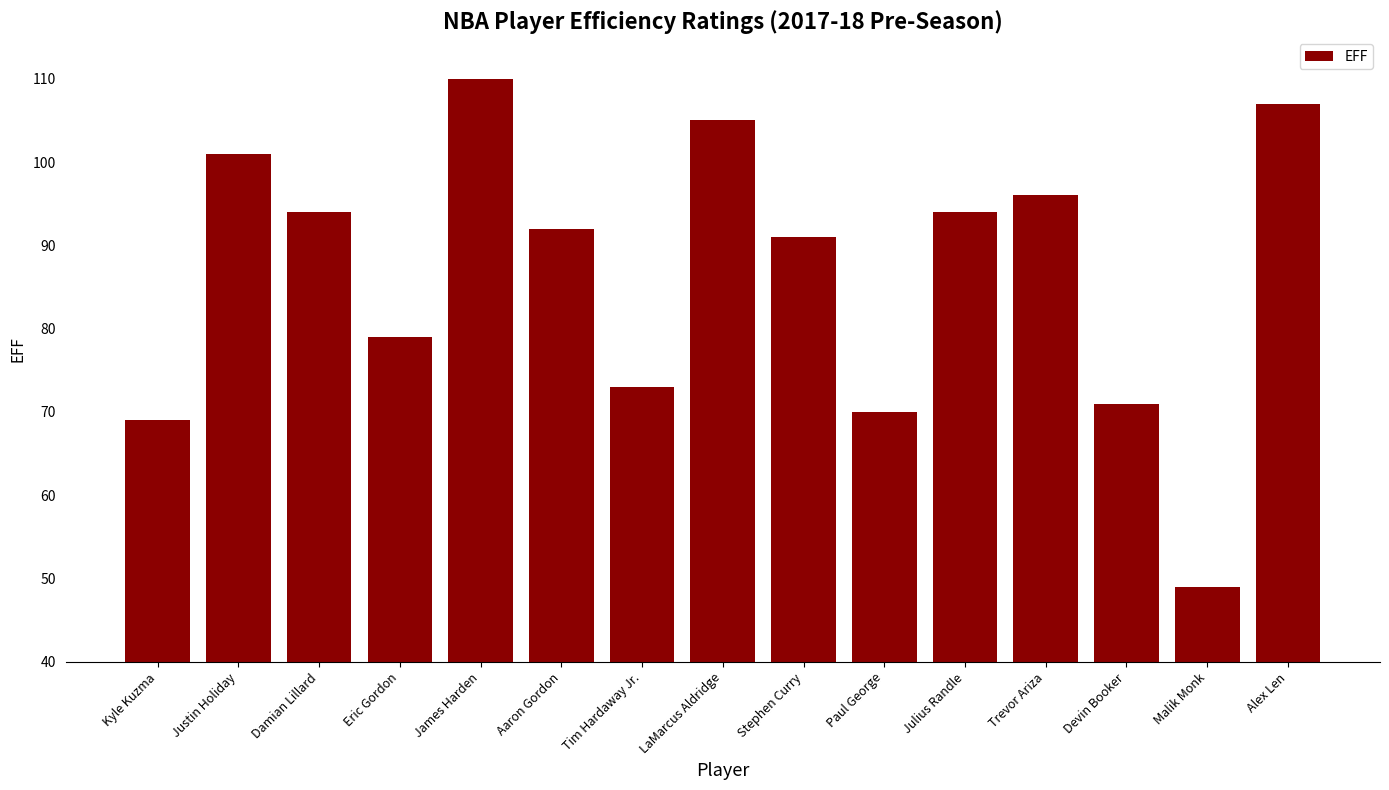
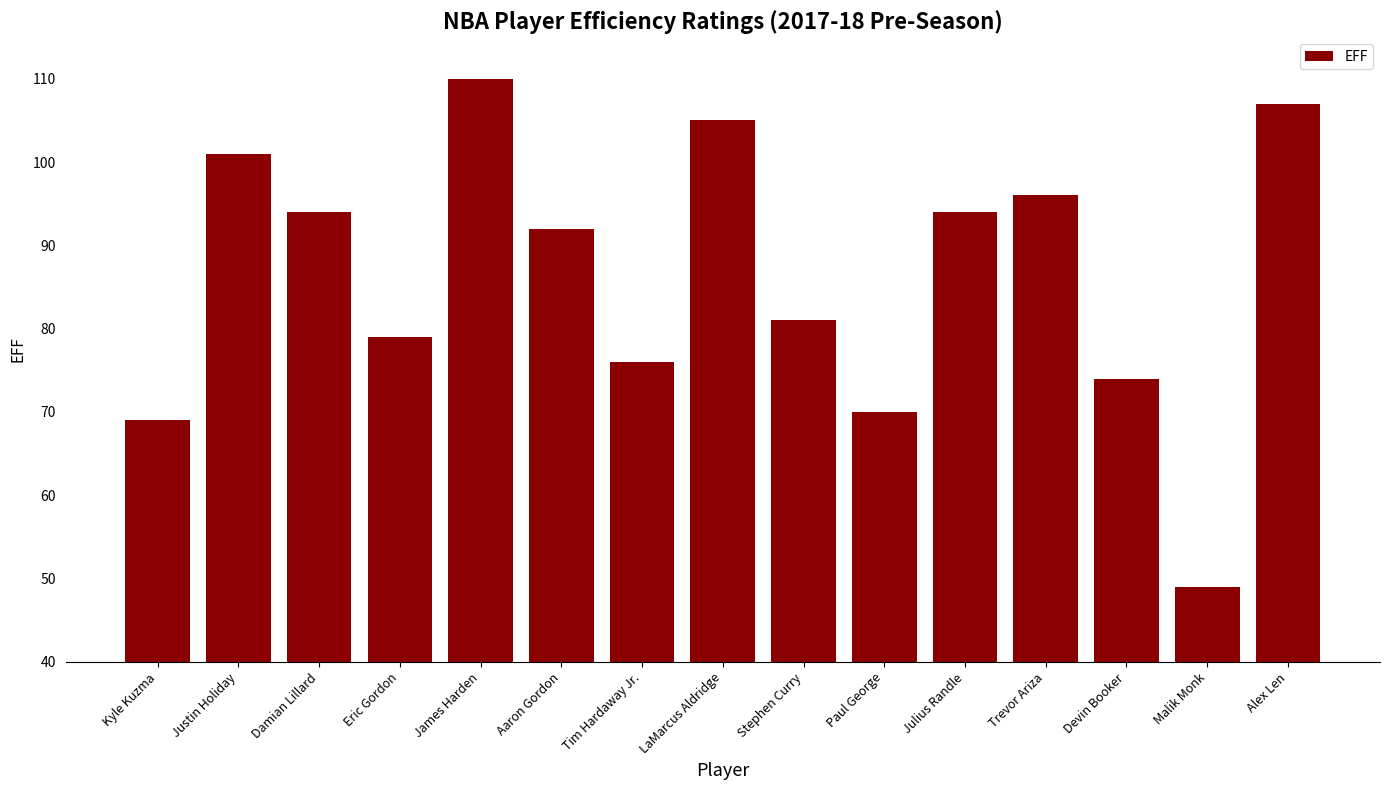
  {
    "Kyle Kuzma": 69,
    "Justin Holiday": 101,
    "Damian Lillard": 94,
    "Eric Gordon": 79,
    "James Harden": 110,
    "Aaron Gordon": 92,
-   "Tim Hardaway Jr.": 73,
+   "Tim Hardaway Jr.": 76,
    "LaMarcus Aldridge": 105,
-   "Stephen Curry": 91,
+   "Stephen Curry": 81,
    "Paul George": 70,
    "Julius Randle": 94,
    "Trevor Ariza": 96,
-   "Devin Booker": 71,
+   "Devin Booker": 74,
    "Malik Monk": 49,
    "Alex Len": 107
  }
